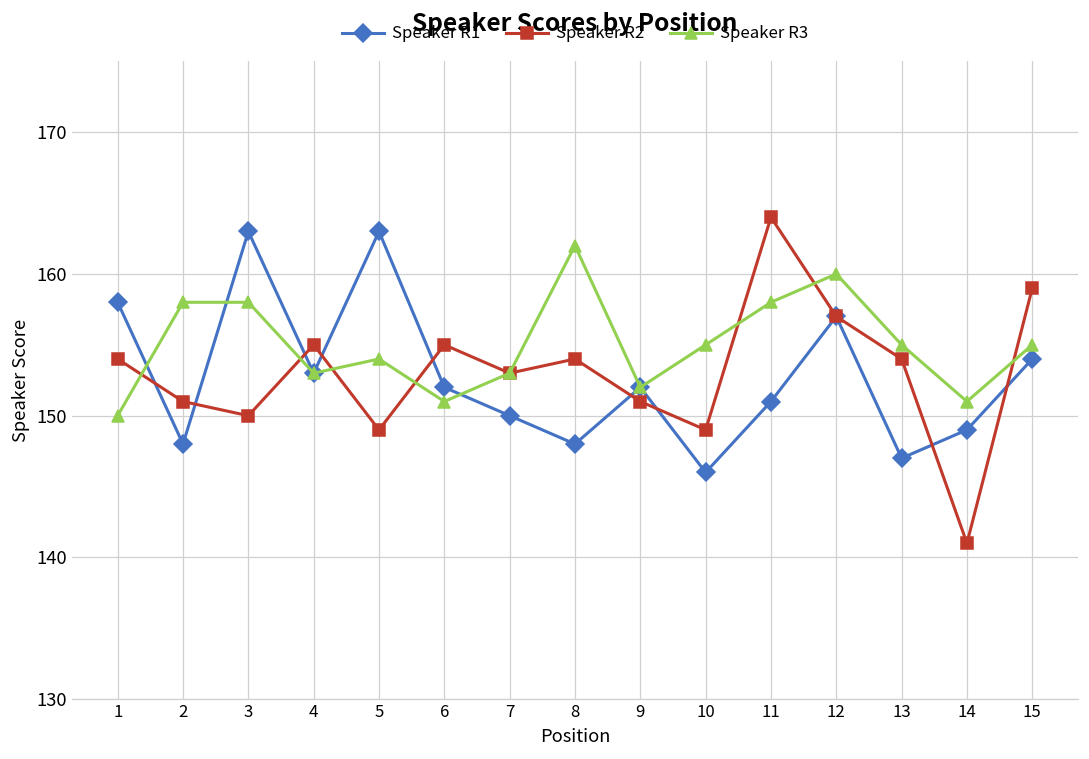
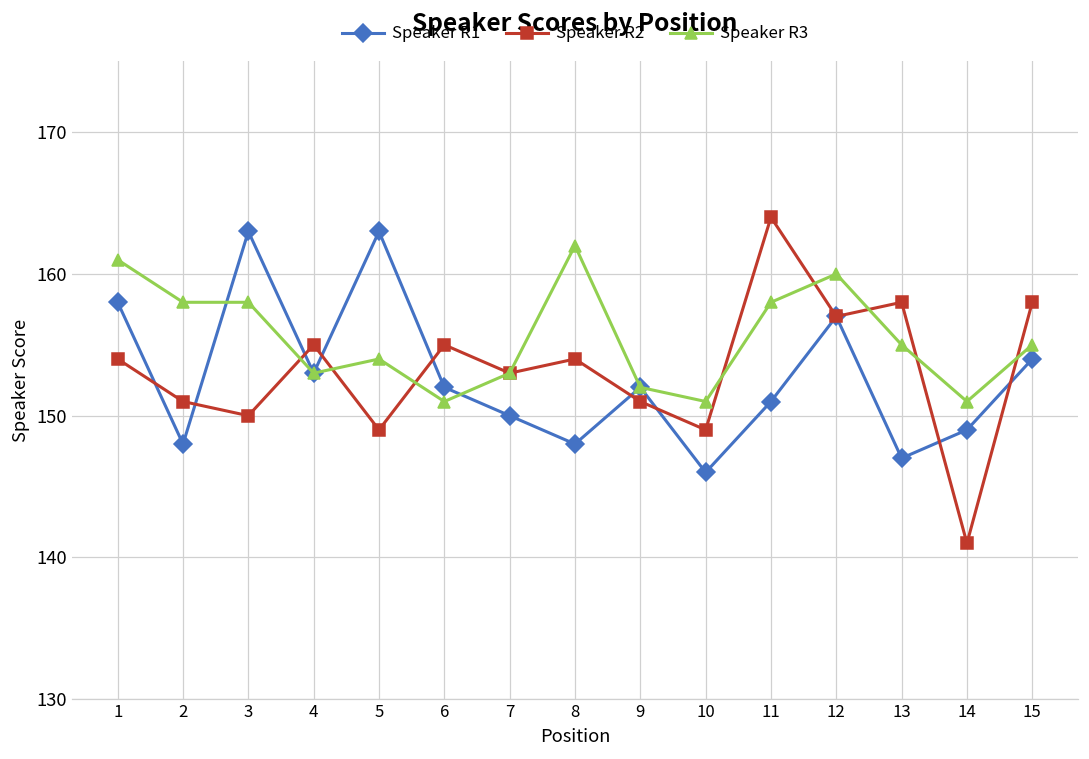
  {
    "Speaker R1": {
      "1": 158,
      "2": 148,
      "3": 163,
      "5": 163,
      "6": 152,
      "7": 150,
      "8": 148,
      "10": 146,
      "11": 151,
      "13": 147,
      "14": 149,
      "15": 154
    },
    "Speaker R2": {
      "1": 154,
      "2": 151,
      "3": 150,
      "4": 155,
      "5": 149,
      "6": 155,
      "8": 154,
      "9": 151,
      "10": 149,
      "11": 164,
-     "13": 154,
+     "13": 158,
      "14": 141,
-     "15": 159
+     "15": 158
    },
    "Speaker R3": {
-     "1": 150,
+     "1": 161,
      "2": 158,
      "3": 158,
      "5": 154,
      "6": 151,
      "8": 162,
-     "10": 155,
+     "10": 151,
      "11": 158,
      "12": 160,
      "13": 155,
      "14": 151,
      "15": 155
    }
  }
